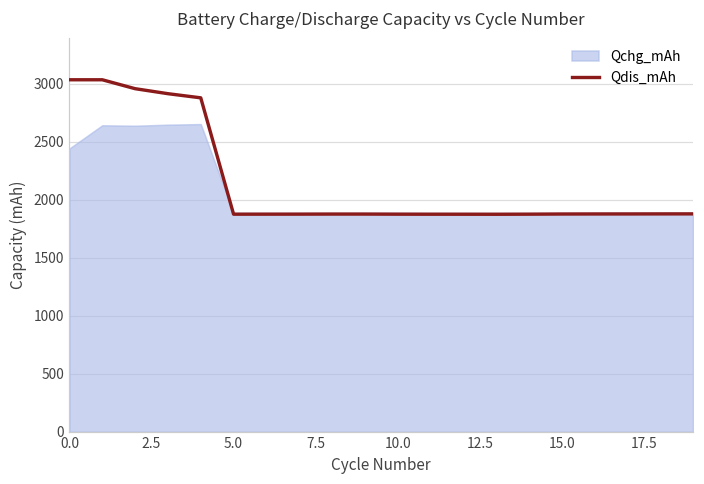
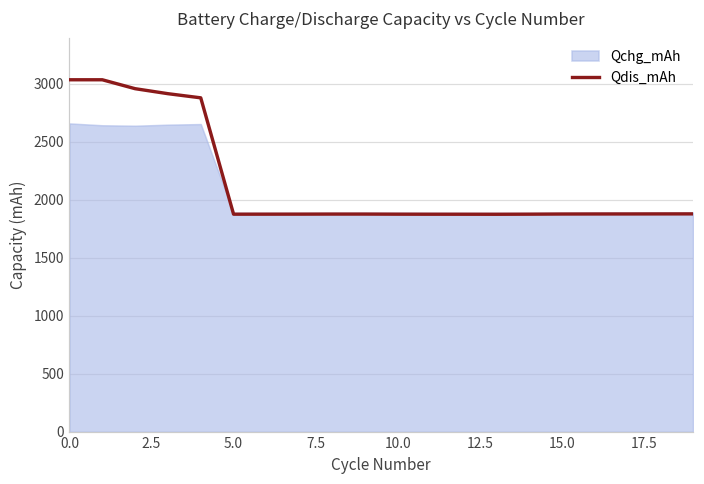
  {
    "Qchg_mAh": {
-     "0.0": 2440
+     "0.0": 2660
    },
    "Qdis_mAh": {
      "0.0": 3030
    }
  }
